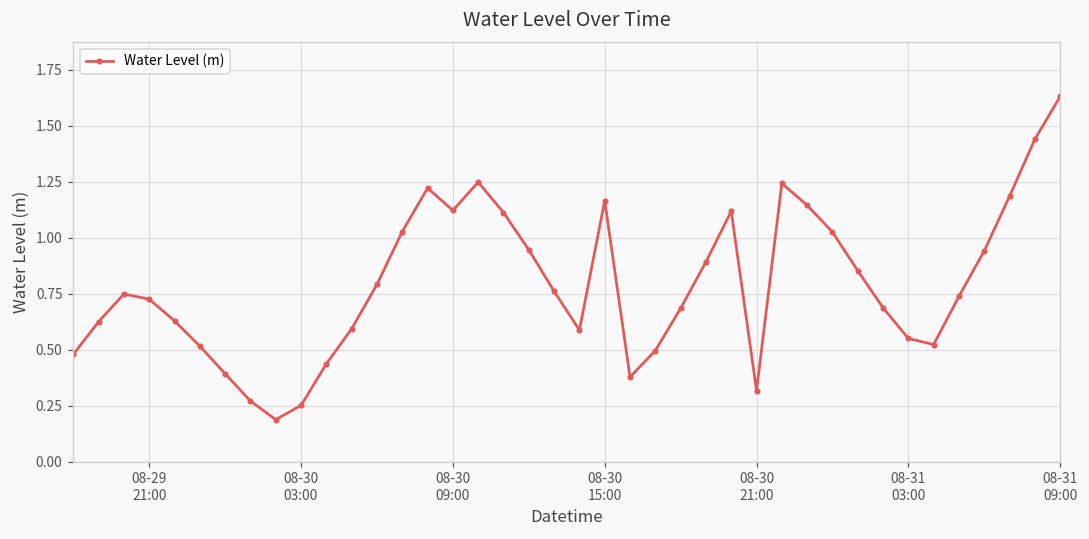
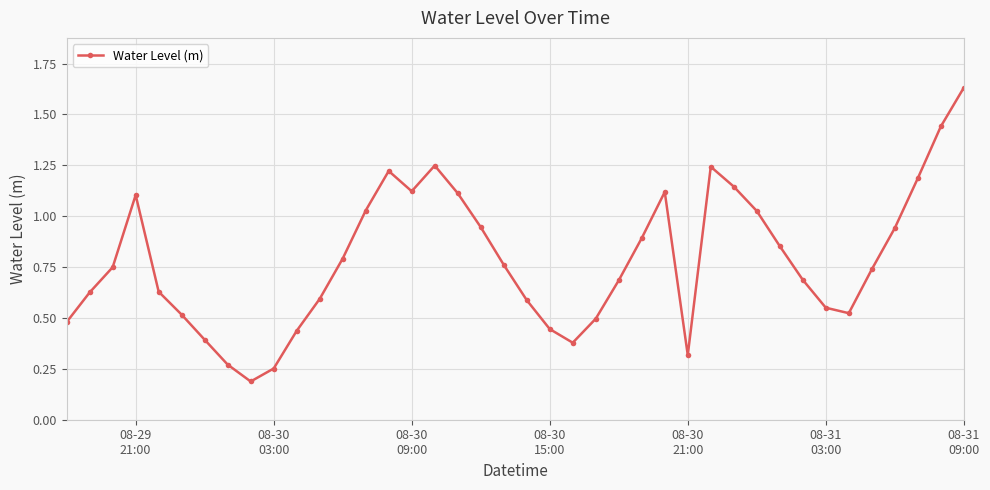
  {
-   "08-29 21:00": 0.73,
+   "08-29 21:00": 1.10,
    "08-30 03:00": 0.25,
    "08-30 09:00": 1.12,
-   "08-30 15:00": 1.17,
+   "08-30 15:00": 0.45,
    "08-30 21:00": 0.32,
    "08-31 03:00": 0.55,
    "08-31 09:00": 1.63
  }
